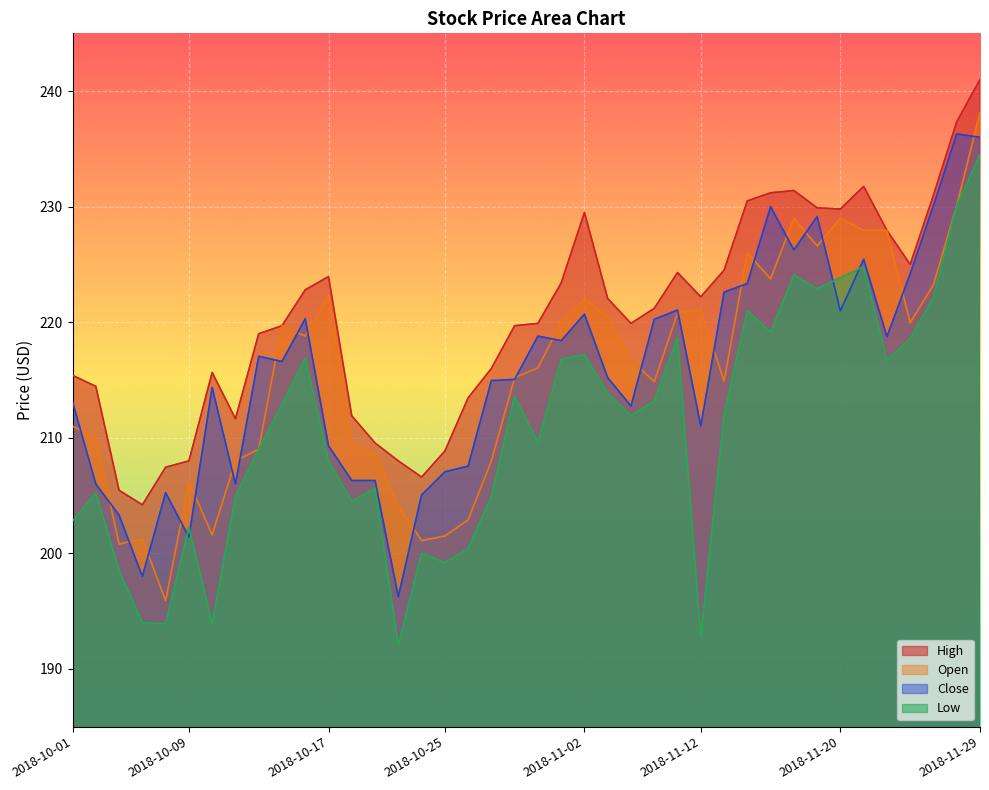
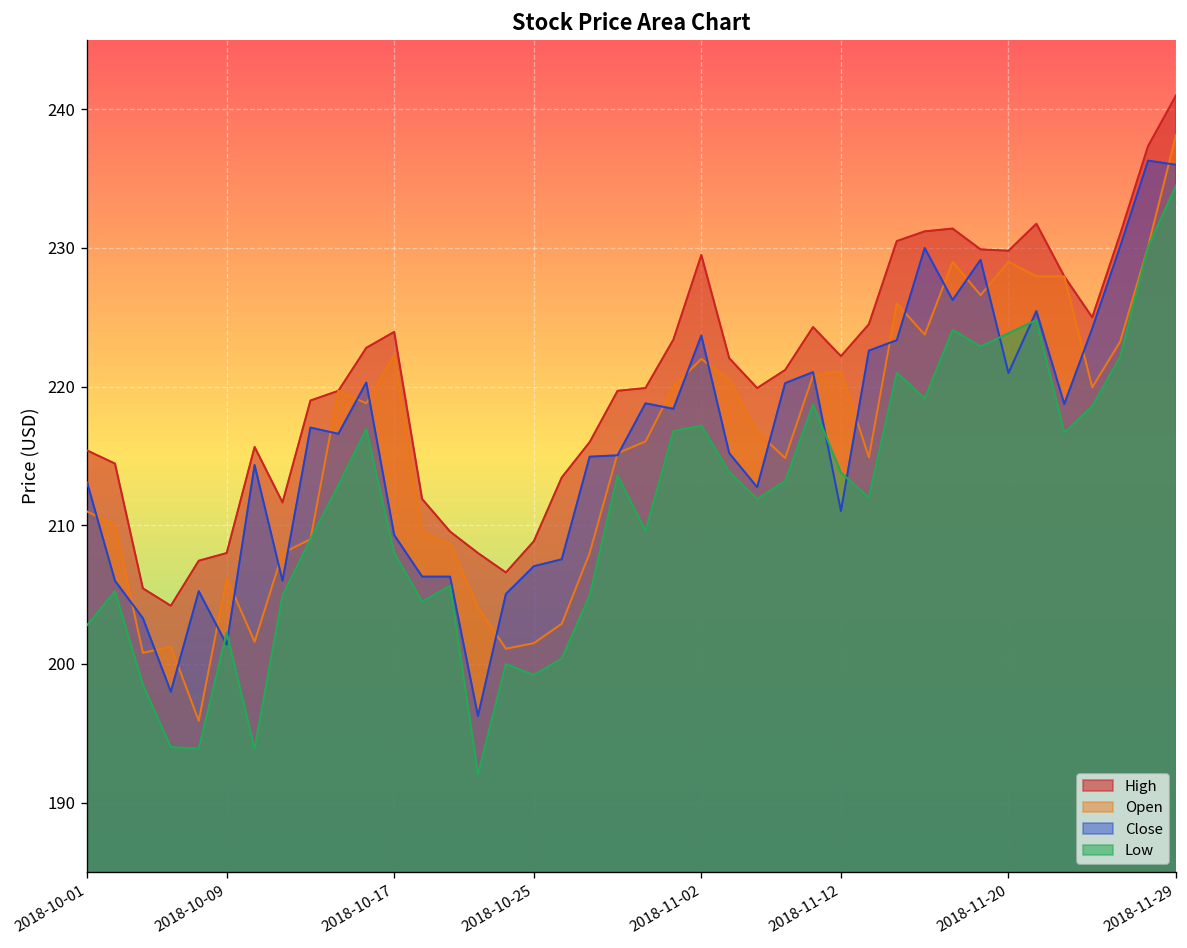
  {
    "Close": {
      "2018-10-01": 213.1,
      "2018-10-09": 201.4,
      "2018-10-17": 209.3,
      "2018-10-25": 207.1,
-     "2018-11-02": 220.7,
+     "2018-11-02": 223.7,
      "2018-11-12": 211.0,
      "2018-11-20": 221.0,
      "2018-11-29": 236.0
    },
    "Low": {
      "2018-10-01": 202.8,
      "2018-10-09": 202.3,
      "2018-10-17": 208.0,
      "2018-10-25": 199.2,
      "2018-11-02": 217.2,
-     "2018-11-12": 192.8,
+     "2018-11-12": 213.8,
      "2018-11-20": 223.9,
      "2018-11-29": 234.5
    }
  }
